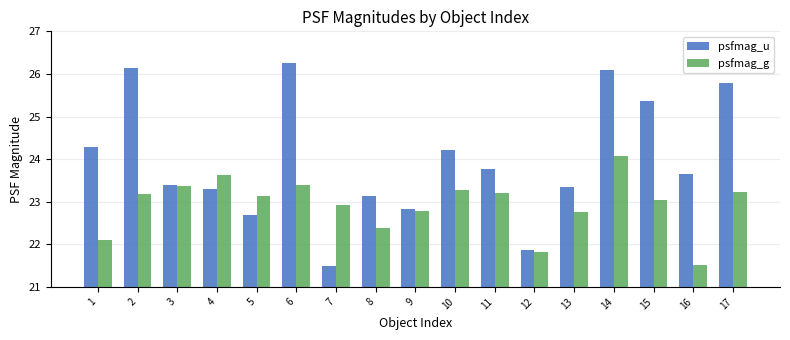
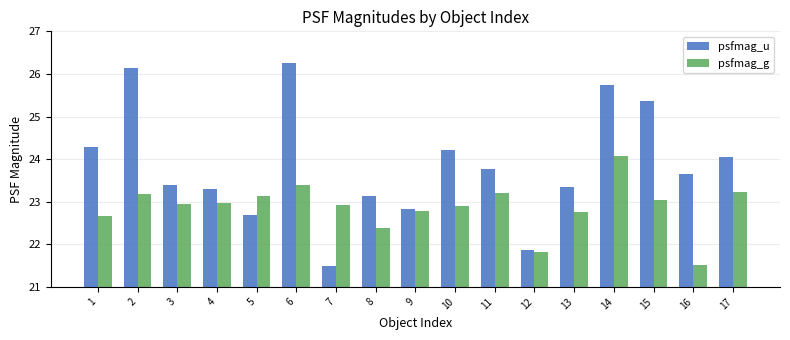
  {
    "psfmag_u": {
      "1": 24.3,
      "2": 26.1,
      "3": 23.4,
      "4": 23.3,
      "5": 22.7,
      "6": 26.2,
      "7": 21.5,
      "8": 23.1,
      "9": 22.8,
      "10": 24.2,
      "11": 23.8,
      "12": 21.9,
      "13": 23.4,
-     "14": 26.1,
+     "14": 25.7,
      "15": 25.4,
      "16": 23.6,
-     "17": 25.8
+     "17": 24.0
    },
    "psfmag_g": {
-     "1": 22.1,
+     "1": 22.7,
      "2": 23.2,
-     "3": 23.4,
-     "4": 23.6,
+     "3": 22.9,
+     "4": 23.0,
      "5": 23.1,
      "6": 23.4,
      "7": 22.9,
      "8": 22.4,
      "9": 22.8,
-     "10": 23.3,
+     "10": 22.9,
      "11": 23.2,
      "12": 21.8,
      "13": 22.8,
      "14": 24.1,
      "15": 23.0,
      "16": 21.5,
      "17": 23.2
    }
  }
